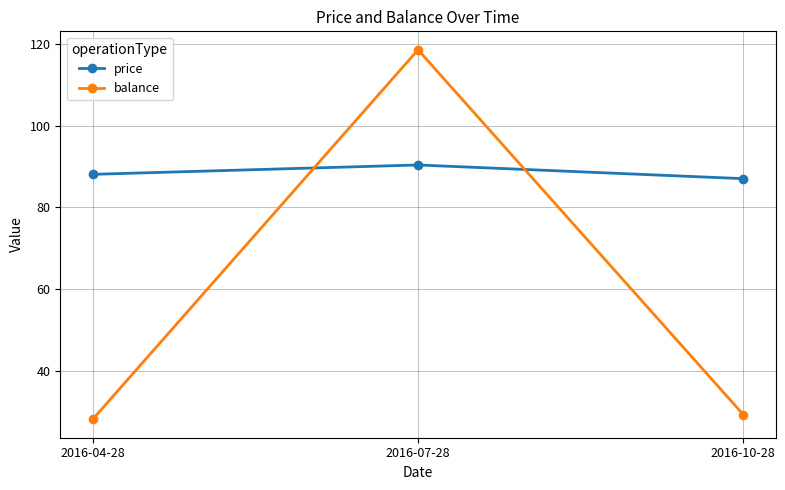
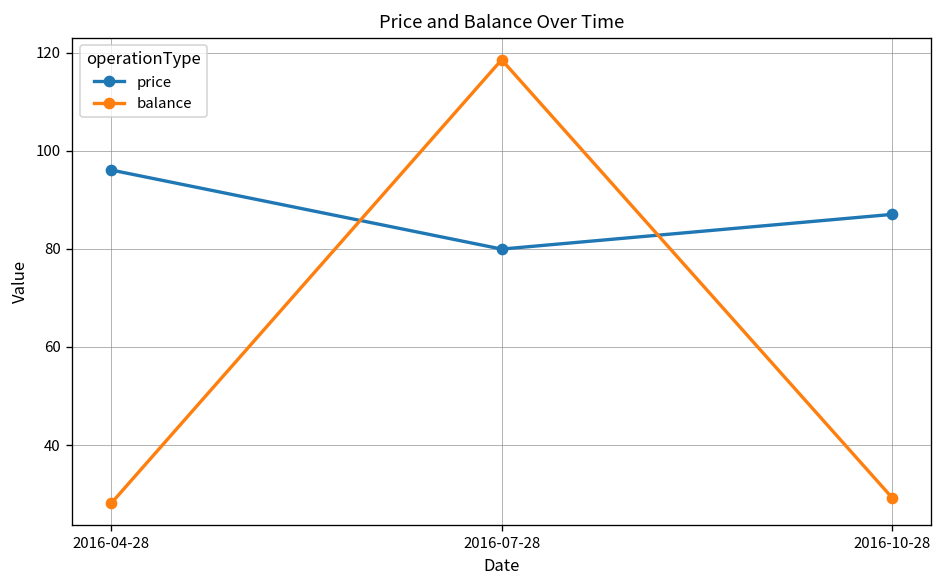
  {
    "price": {
-     "2016-04-28": 88,
-     "2016-07-28": 90,
+     "2016-04-28": 96,
+     "2016-07-28": 80,
      "2016-10-28": 87
    },
    "balance": {
      "2016-04-28": 28,
      "2016-07-28": 119,
      "2016-10-28": 29
    }
  }
